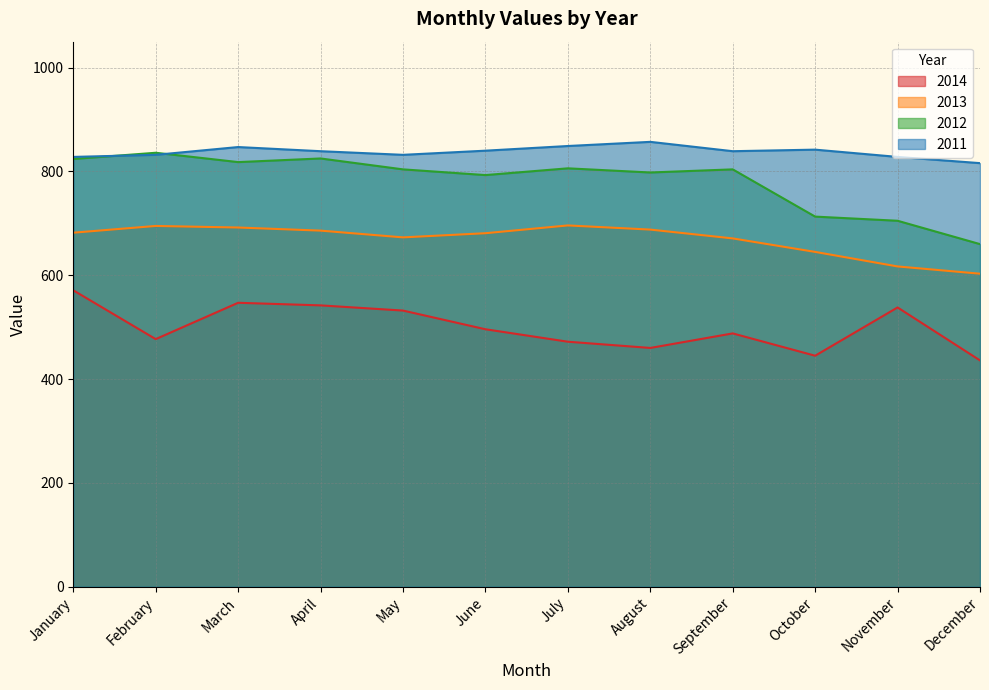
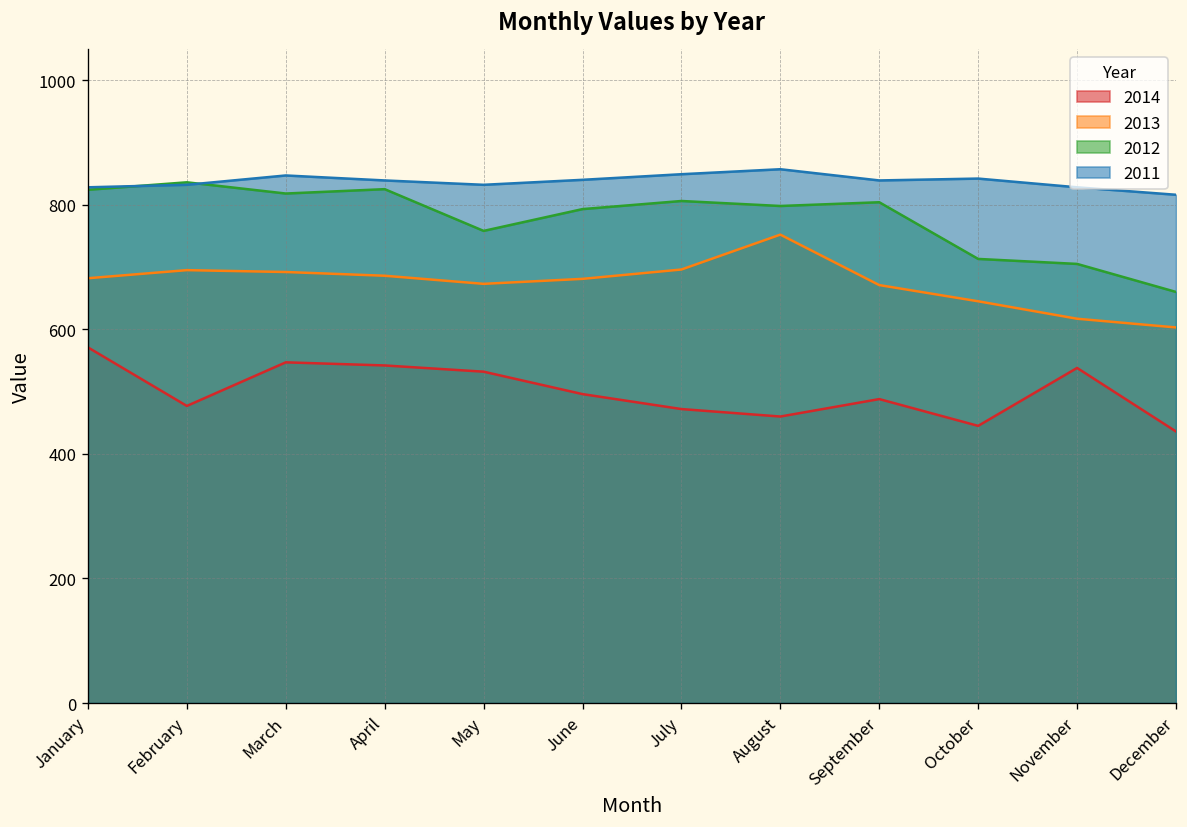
  {
    "2014": {
      "January": 570,
      "February": 480,
      "March": 550,
      "April": 540,
      "May": 530,
      "June": 500,
      "July": 470,
      "August": 460,
      "September": 490,
      "October": 450,
      "November": 540,
      "December": 440
    },
    "2013": {
      "January": 680,
      "February": 700,
      "March": 690,
      "April": 690,
      "May": 670,
      "June": 680,
      "July": 700,
-     "August": 690,
+     "August": 750,
      "September": 670,
      "October": 650,
      "November": 620,
      "December": 600
    },
    "2012": {
      "March": 820,
      "April": 830,
-     "May": 800,
+     "May": 760,
      "June": 790,
      "July": 810,
      "August": 800,
      "September": 800,
      "October": 710,
      "November": 710,
      "December": 660
    },
    "2011": {
      "March": 850,
      "April": 840,
      "May": 830,
      "June": 840,
      "July": 850,
      "August": 860,
      "September": 840,
      "October": 840,
      "December": 820
    }
  }
